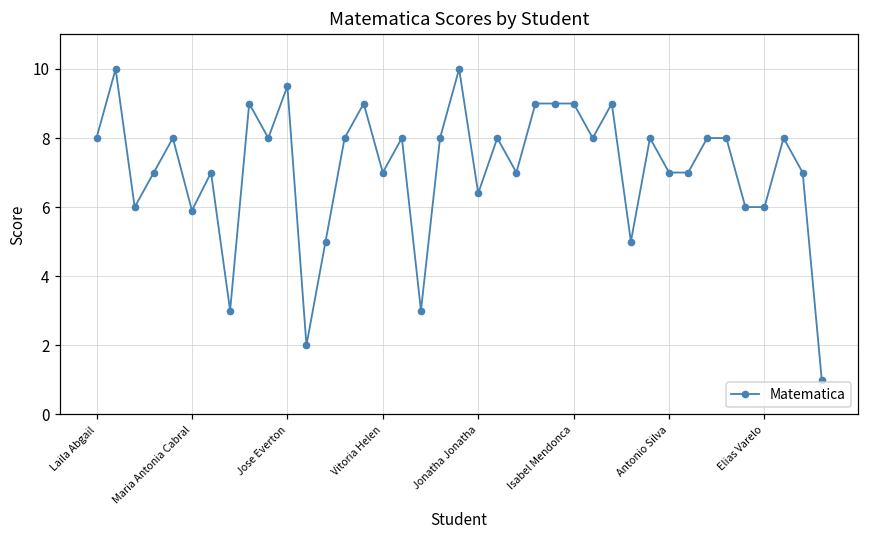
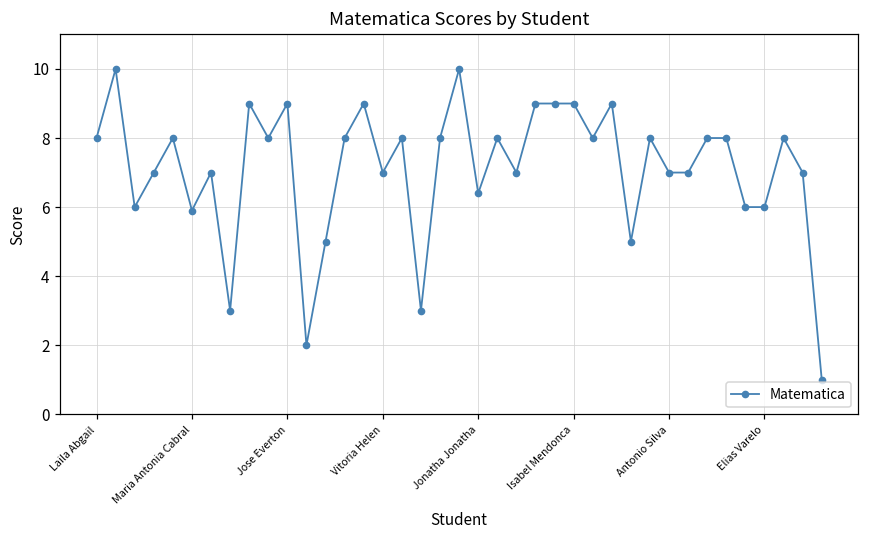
  {
    "Laila Abgail": 8.0,
    "Maria Antonia Cabral": 5.9,
-   "Jose Everton": 9.5,
+   "Jose Everton": 9.0,
    "Vitoria Helen": 7.0,
    "Jonatha Jonatha": 6.4,
    "Isabel Mendonca": 9.0,
    "Antonio Silva": 7.0,
    "Elias Varelo": 6.0
  }
